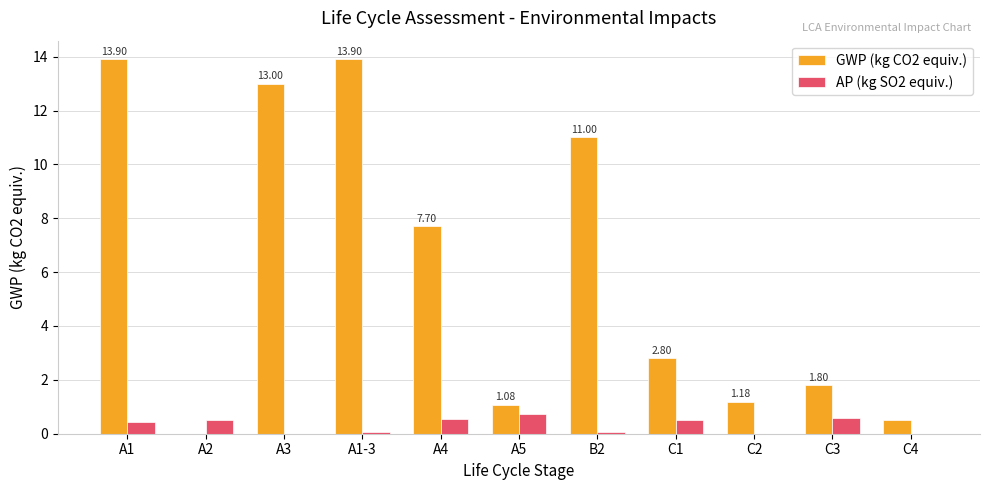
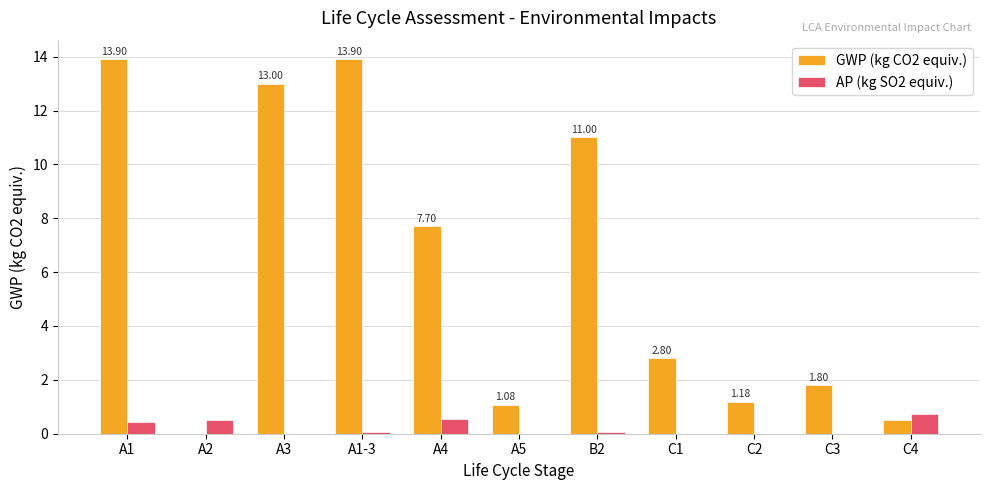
  {
    "GWP (kg CO2 equiv.)": {
      "A1": 13.90,
      "A3": 13.00,
      "A1-3": 13.90,
      "A4": 7.70,
      "A5": 1.08,
      "B2": 11.00,
      "C1": 2.80,
      "C2": 1.18,
      "C3": 1.80
    },
    "AP (kg SO2 equiv.)": {
      "A1": 0.4,
      "A2": 0.5,
      "A3": 0.0,
      "A4": 0.5,
-     "A5": 0.7,
-     "C1": 0.5,
-     "C3": 0.6,
-     "C4": 0.0
+     "A5": 0.0,
+     "C1": 0.0,
+     "C3": 0.0,
+     "C4": 0.7
    }
  }
